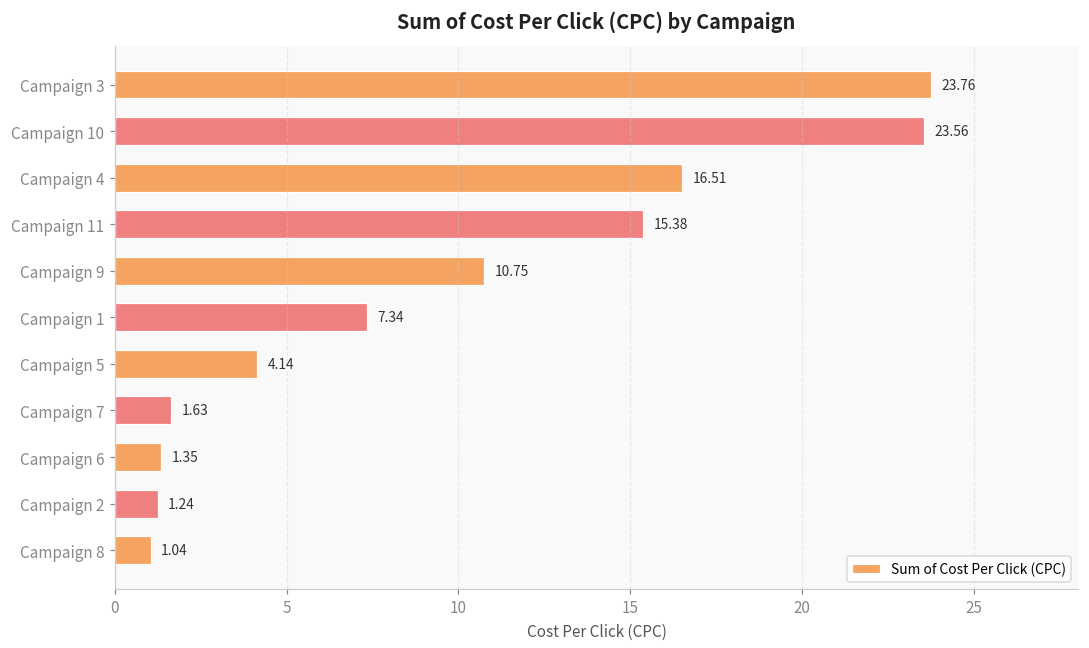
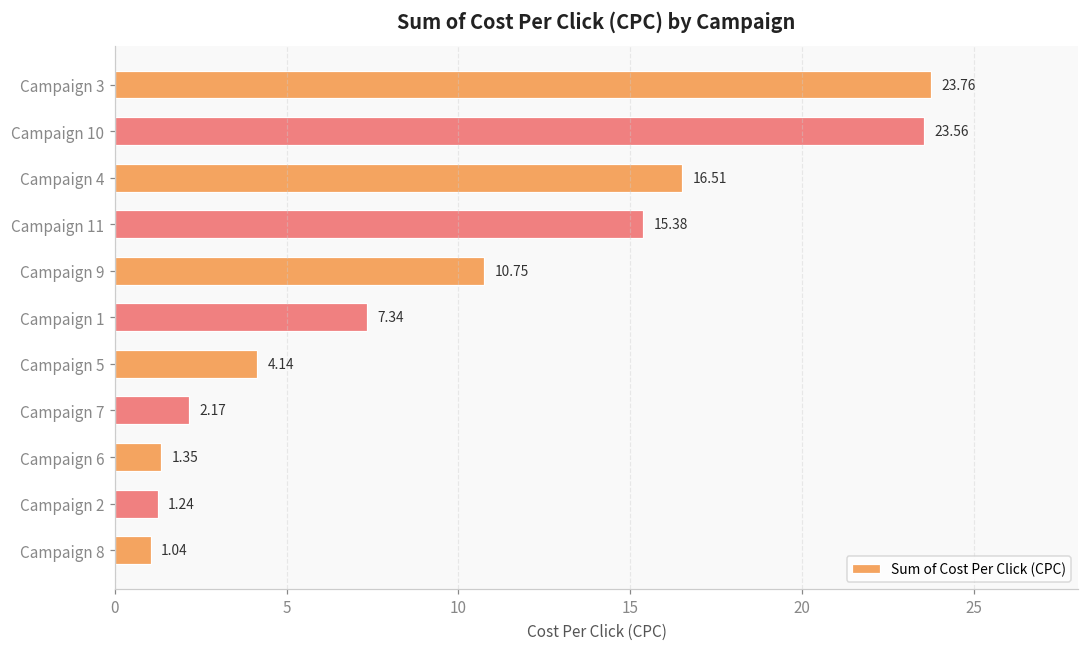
  {
    "Campaign 3": 23.76,
    "Campaign 10": 23.56,
    "Campaign 4": 16.51,
    "Campaign 11": 15.38,
    "Campaign 9": 10.75,
    "Campaign 1": 7.34,
    "Campaign 5": 4.14,
-   "Campaign 7": 1.63,
+   "Campaign 7": 2.17,
    "Campaign 6": 1.35,
    "Campaign 2": 1.24,
    "Campaign 8": 1.04
  }
